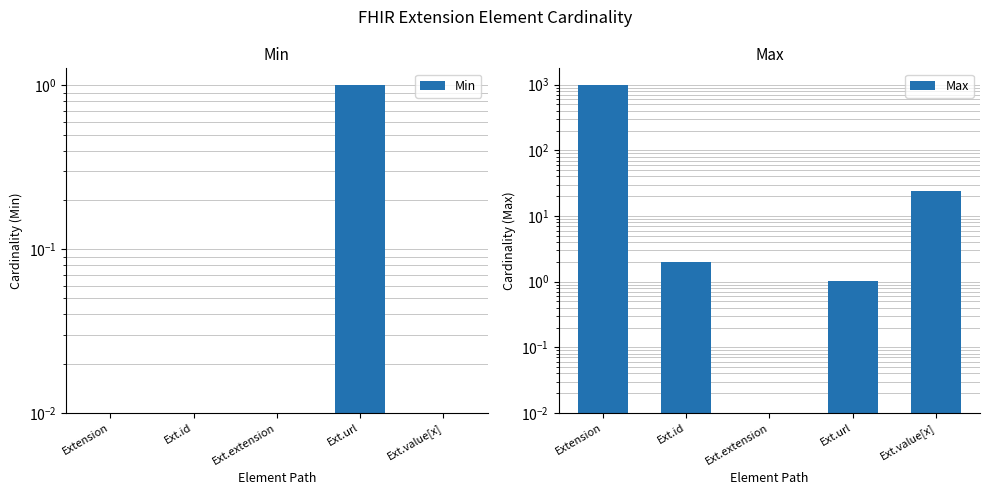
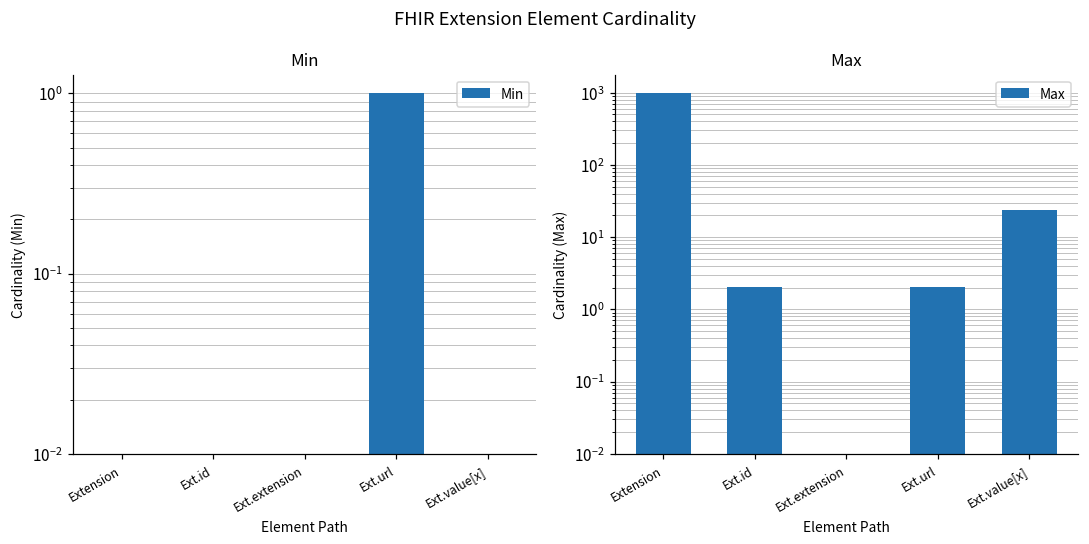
  {
    "Min": {
      "Extension": 0.010,
      "Ext.id": 0.010,
      "Ext.extension": 0.010,
      "Ext.url": 1.0,
      "Ext.value[x]": 0.010
    },
    "Max": {
      "Extension": 1000,
      "Ext.id": 2.0,
      "Ext.extension": 0.010,
-     "Ext.url": 1.0,
+     "Ext.url": 2.0,
      "Ext.value[x]": 24
    }
  }
